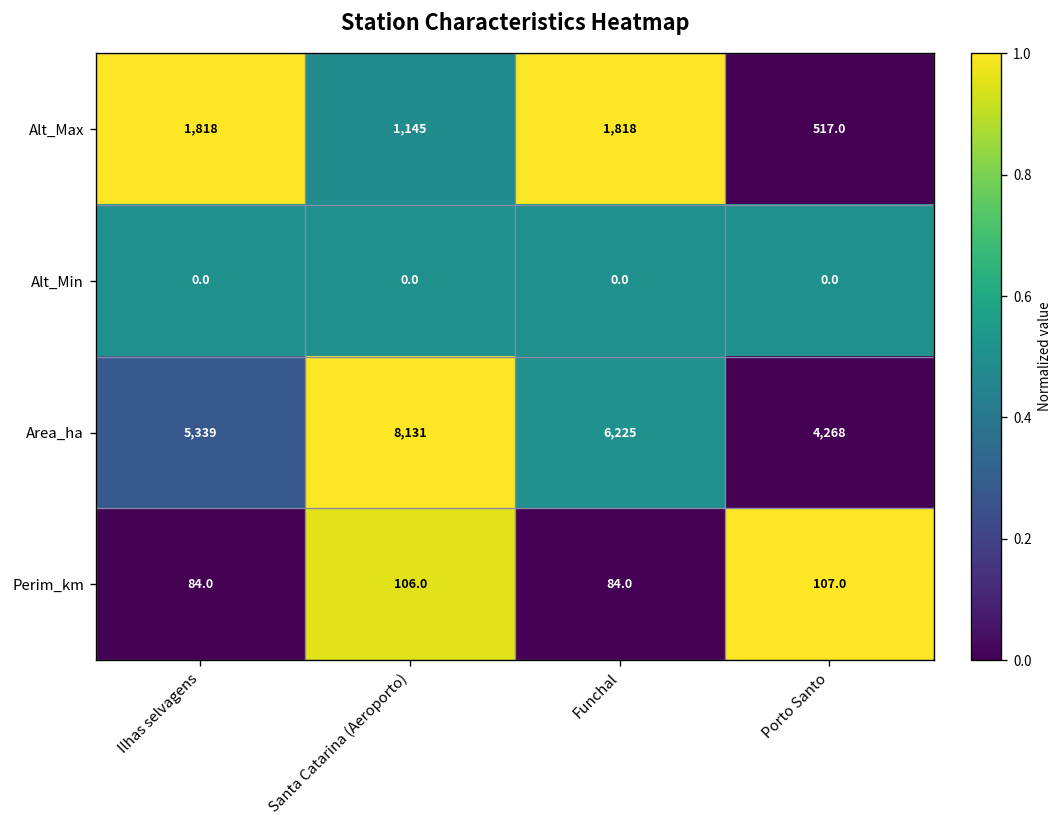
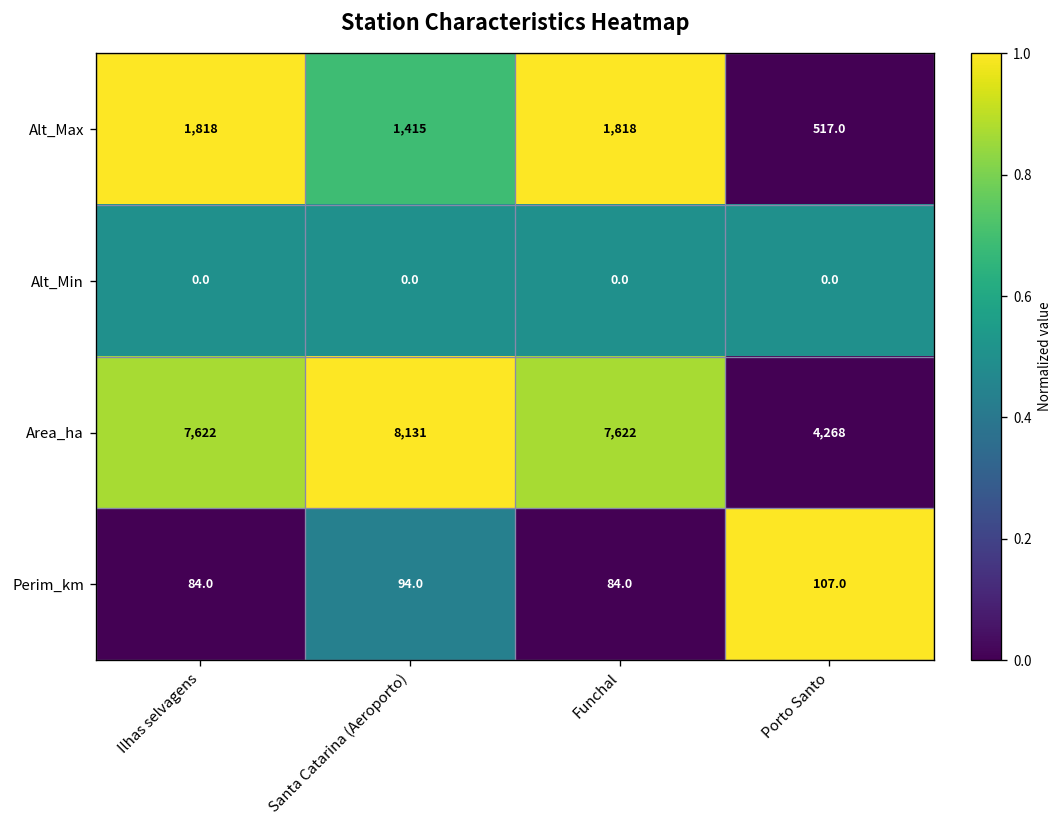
  {
    "Alt_Max": {
      "Ilhas selvagens": "1,818",
-     "Santa Catarina (Aeroporto)": "1,145",
+     "Santa Catarina (Aeroporto)": "1,415",
      "Funchal": "1,818",
      "Porto Santo": "517.0"
    },
    "Alt_Min": {
      "Ilhas selvagens": "0.0",
      "Santa Catarina (Aeroporto)": "0.0",
      "Funchal": "0.0",
      "Porto Santo": "0.0"
    },
    "Area_ha": {
-     "Ilhas selvagens": "5,339",
+     "Ilhas selvagens": "7,622",
      "Santa Catarina (Aeroporto)": "8,131",
-     "Funchal": "6,225",
+     "Funchal": "7,622",
      "Porto Santo": "4,268"
    },
    "Perim_km": {
      "Ilhas selvagens": "84.0",
-     "Santa Catarina (Aeroporto)": "106.0",
+     "Santa Catarina (Aeroporto)": "94.0",
      "Funchal": "84.0",
      "Porto Santo": "107.0"
    }
  }
